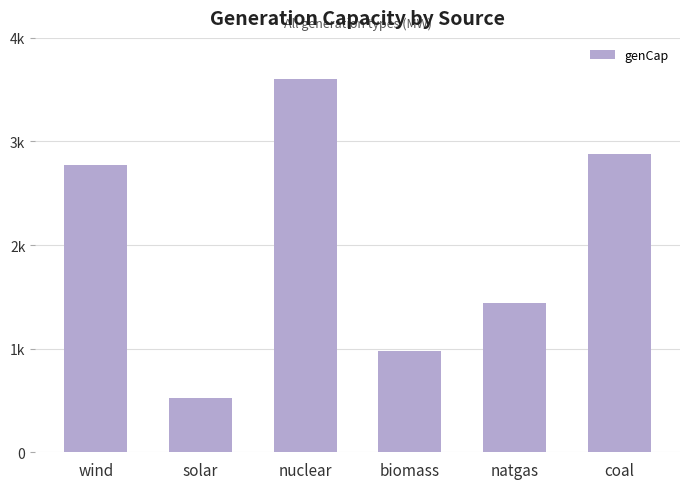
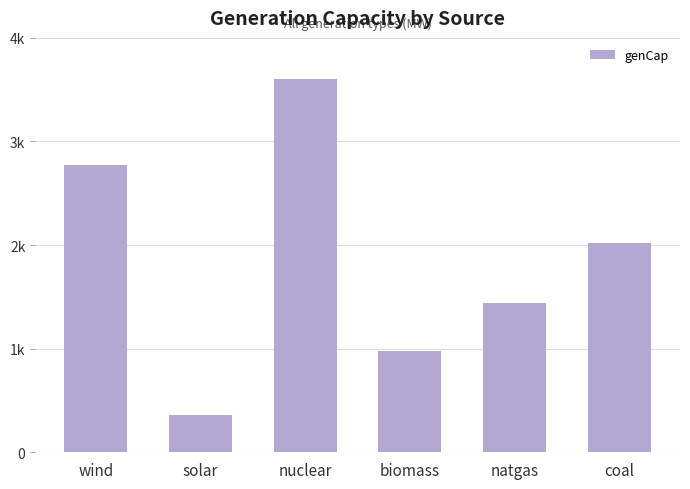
  {
    "wind": 2770,
-   "solar": 530,
+   "solar": 360,
    "nuclear": 3600,
    "biomass": 970,
    "natgas": 1440,
-   "coal": 2880
+   "coal": 2020
  }
